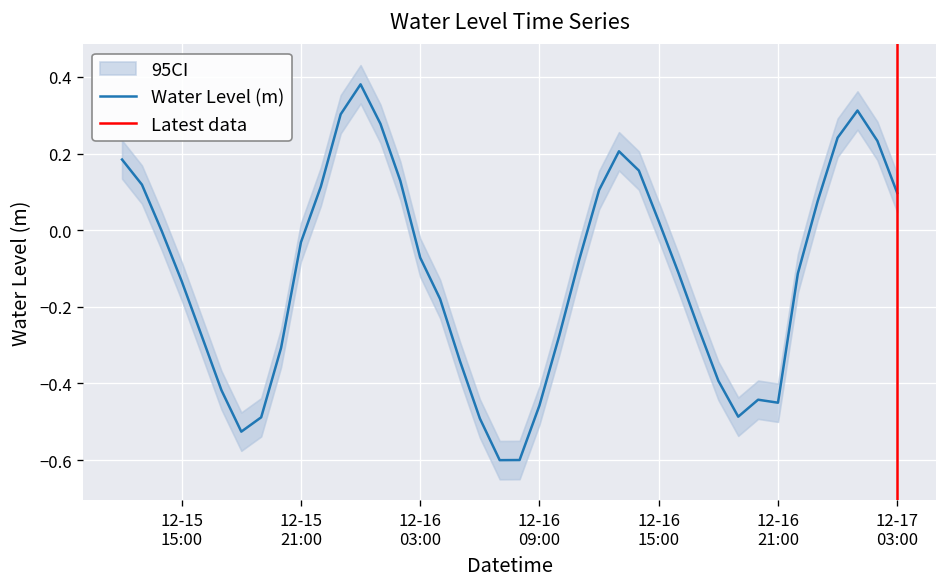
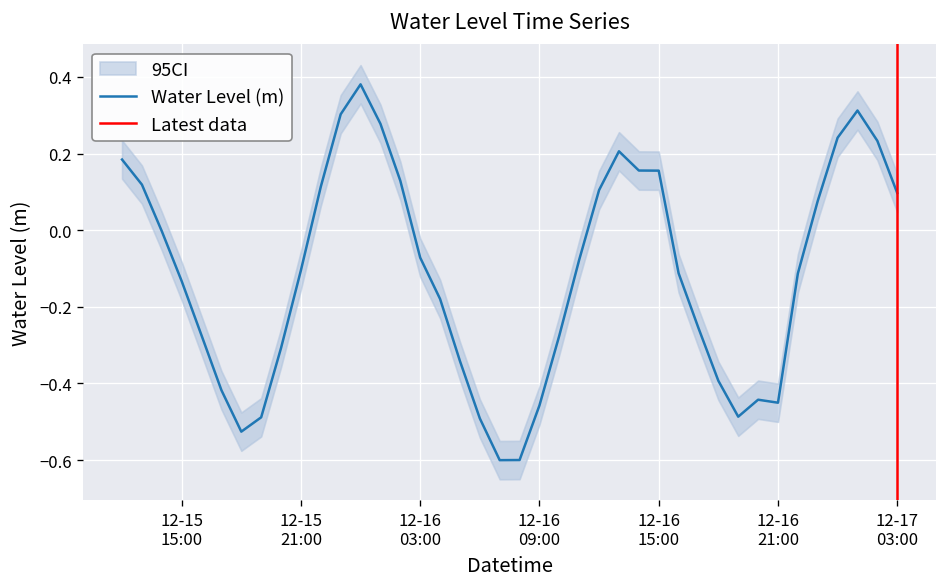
  {
    "Water Level (m)": {
      "12-15 15:00": -0.13,
-     "12-15 21:00": -0.03,
+     "12-15 21:00": -0.10,
      "12-16 03:00": -0.07,
      "12-16 09:00": -0.46,
-     "12-16 15:00": 0.02,
+     "12-16 15:00": 0.16,
      "12-16 21:00": -0.45,
      "12-17 03:00": 0.10
    }
  }
